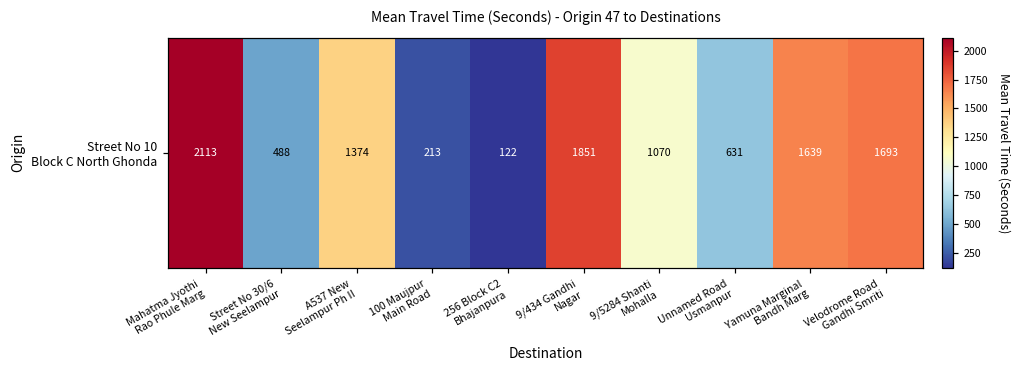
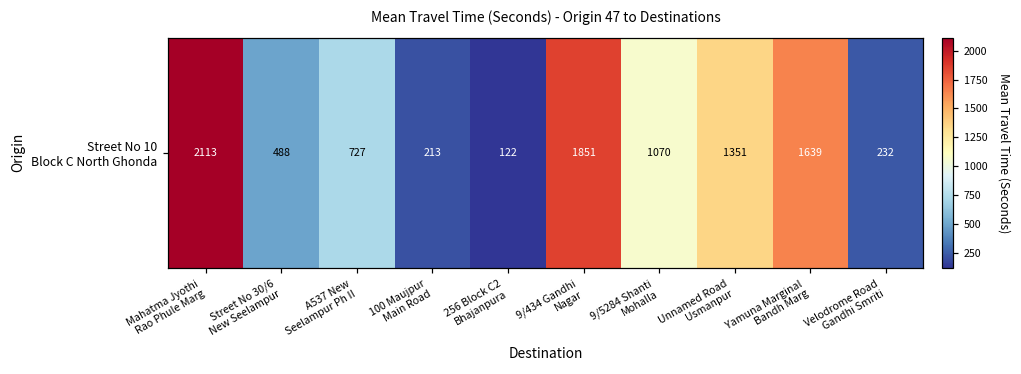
  {
    "Street No 10 Block C North Ghonda": {
      "Mahatma Jyothi Rao Phule Marg": 2113,
      "Street No 30/6 New Seelampur": 488,
-     "A537 New Seelampur Ph II": 1374,
+     "A537 New Seelampur Ph II": 727,
      "100 Maujpur Main Road": 213,
      "256 Block C2 Bhajanpura": 122,
      "9/434 Gandhi Nagar": 1851,
      "9/5284 Shanti Mohalla": 1070,
-     "Unnamed Road Usmanpur": 631,
+     "Unnamed Road Usmanpur": 1351,
      "Yamuna Marginal Bandh Marg": 1639,
-     "Velodrome Road Gandhi Smriti": 1693
+     "Velodrome Road Gandhi Smriti": 232
    }
  }
